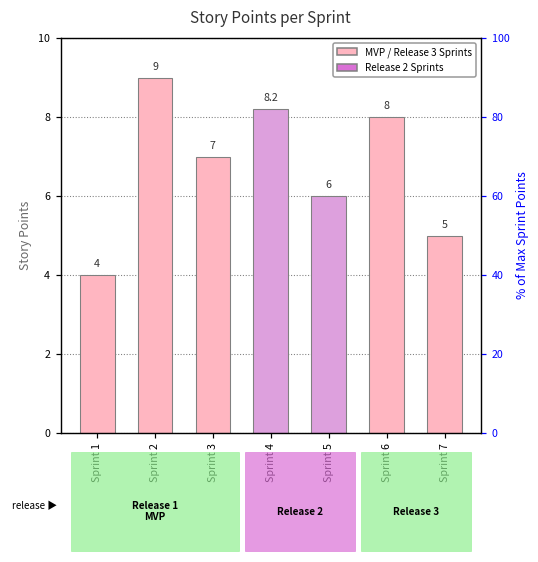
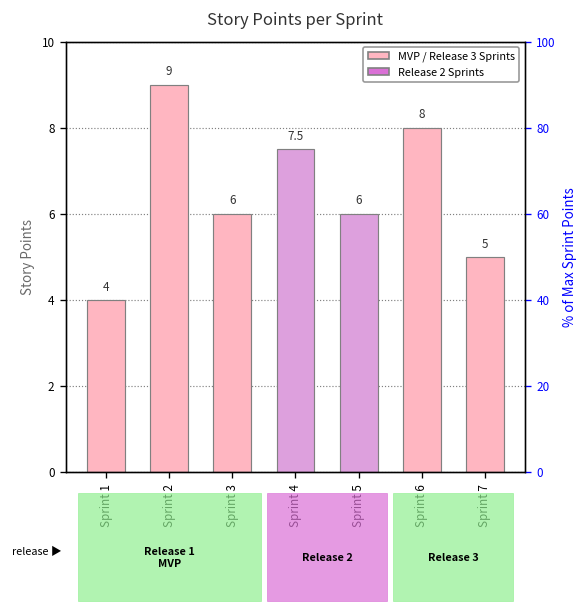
  {
    "Sprint 1": 4,
    "Sprint 2": 9,
-   "Sprint 3": 7,
-   "Sprint 4": 8.2,
+   "Sprint 3": 6,
+   "Sprint 4": 7.5,
    "Sprint 5": 6,
    "Sprint 6": 8,
    "Sprint 7": 5
  }
